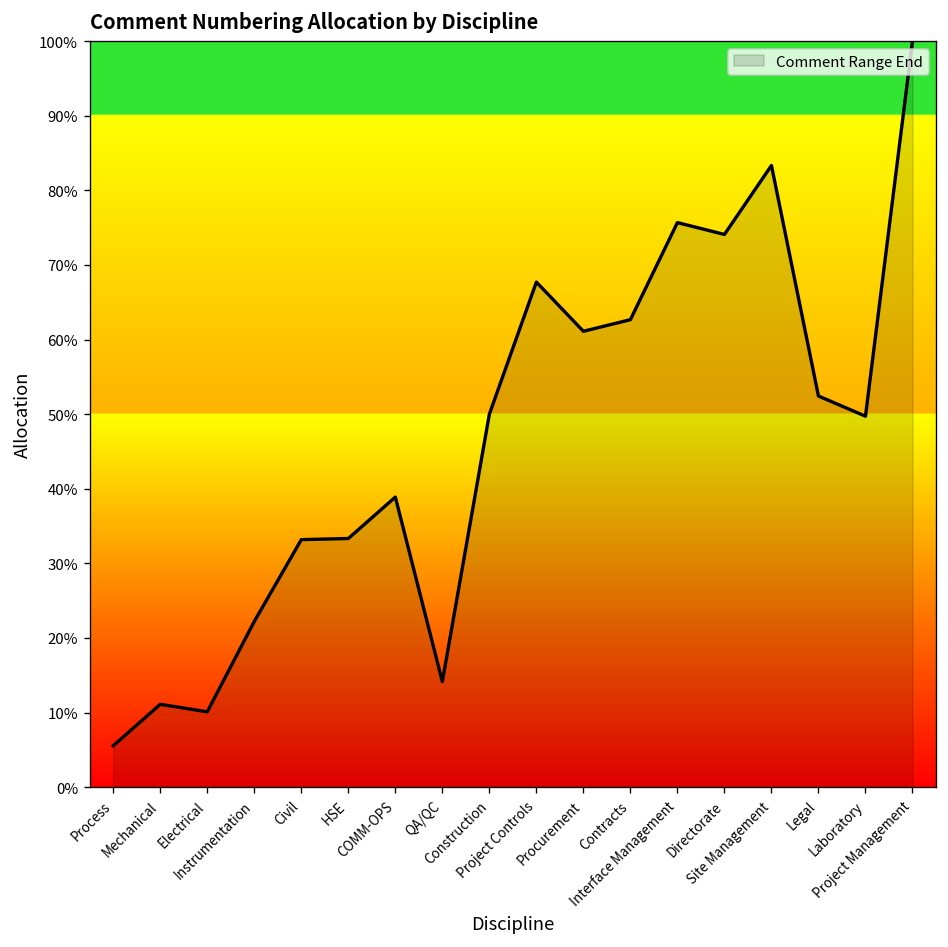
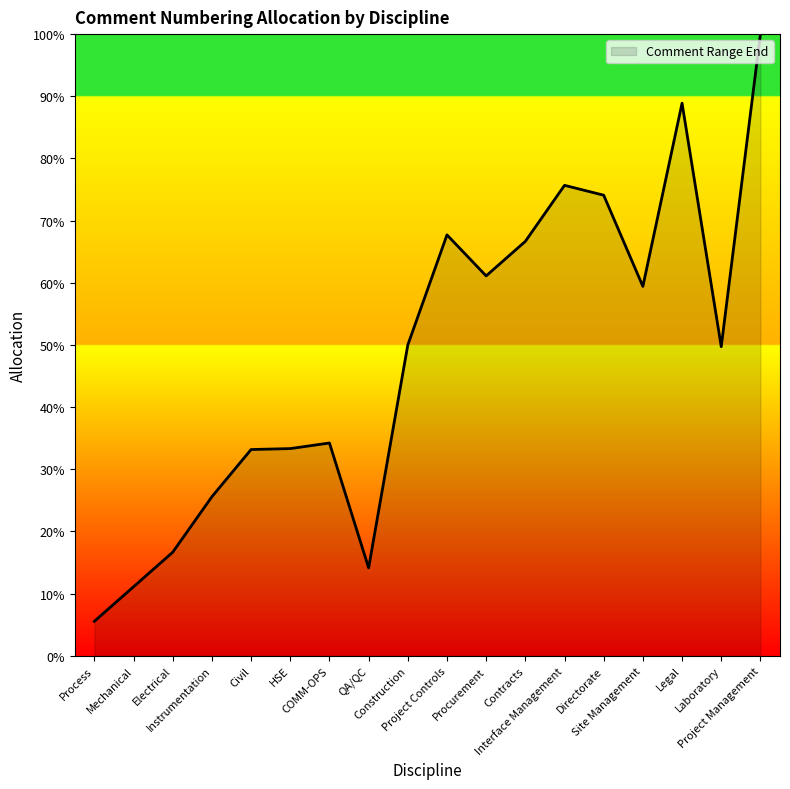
  {
    "Process": "6%",
    "Mechanical": "11%",
-   "Electrical": "10%",
-   "Instrumentation": "22%",
+   "Electrical": "17%",
+   "Instrumentation": "26%",
    "Civil": "33%",
    "HSE": "33%",
-   "COMM-OPS": "39%",
+   "COMM-OPS": "34%",
    "QA/QC": "14%",
    "Construction": "50%",
    "Project Controls": "68%",
    "Procurement": "61%",
-   "Contracts": "63%",
+   "Contracts": "67%",
    "Interface Management": "76%",
    "Directorate": "74%",
-   "Site Management": "83%",
-   "Legal": "52%",
+   "Site Management": "59%",
+   "Legal": "89%",
    "Laboratory": "50%",
    "Project Management": "100%"
  }
